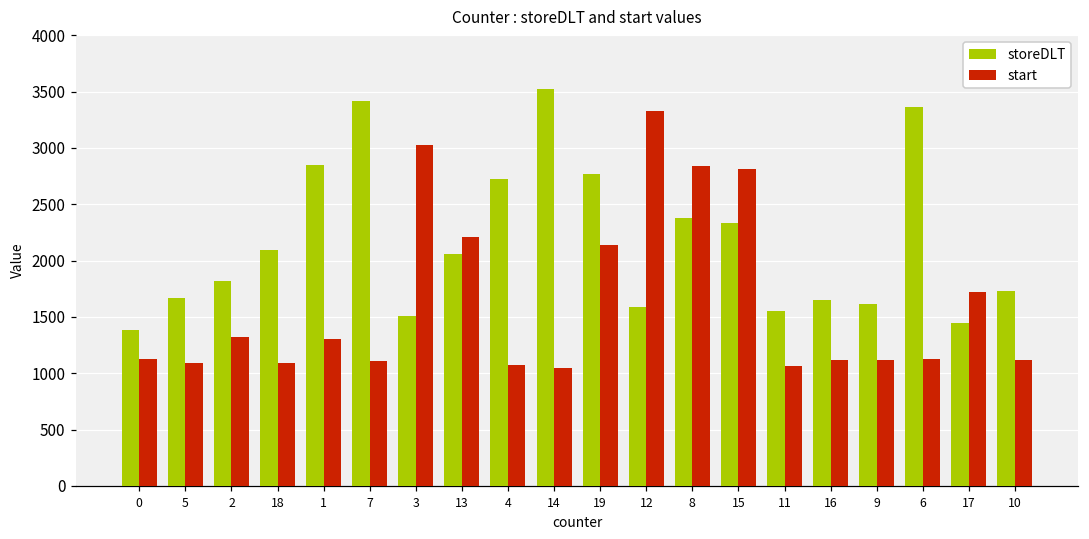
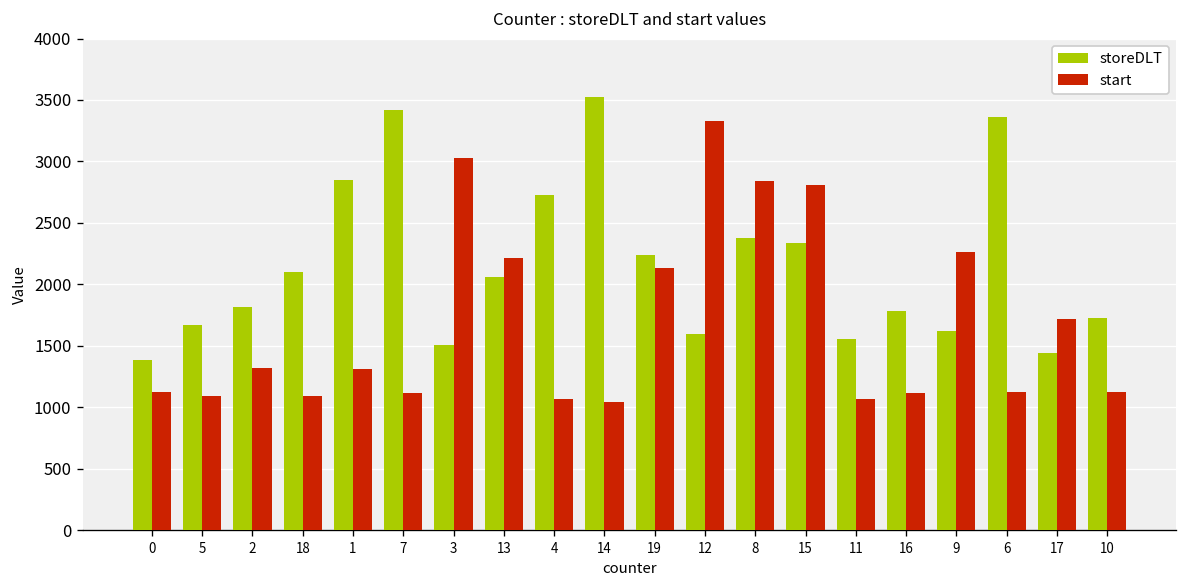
  {
    "storeDLT": {
      "0": 1380,
      "5": 1670,
      "2": 1820,
      "18": 2100,
      "1": 2850,
      "7": 3420,
      "3": 1510,
      "13": 2060,
      "4": 2730,
      "14": 3520,
-     "19": 2770,
+     "19": 2240,
      "12": 1590,
      "8": 2380,
      "15": 2340,
      "11": 1560,
-     "16": 1650,
+     "16": 1780,
      "9": 1620,
      "6": 3360,
      "17": 1440,
      "10": 1730
    },
    "start": {
      "0": 1130,
      "5": 1090,
      "2": 1320,
      "18": 1090,
      "1": 1310,
      "7": 1110,
      "3": 3030,
      "13": 2210,
      "4": 1070,
      "14": 1050,
      "19": 2140,
      "12": 3330,
      "8": 2840,
      "15": 2810,
      "11": 1070,
      "16": 1120,
-     "9": 1120,
+     "9": 2260,
      "6": 1130,
      "17": 1720,
      "10": 1120
    }
  }
